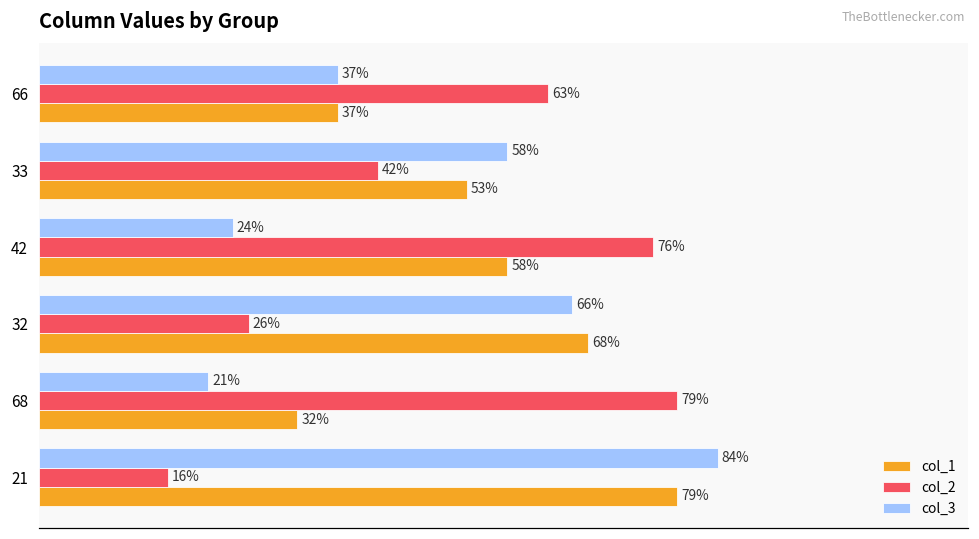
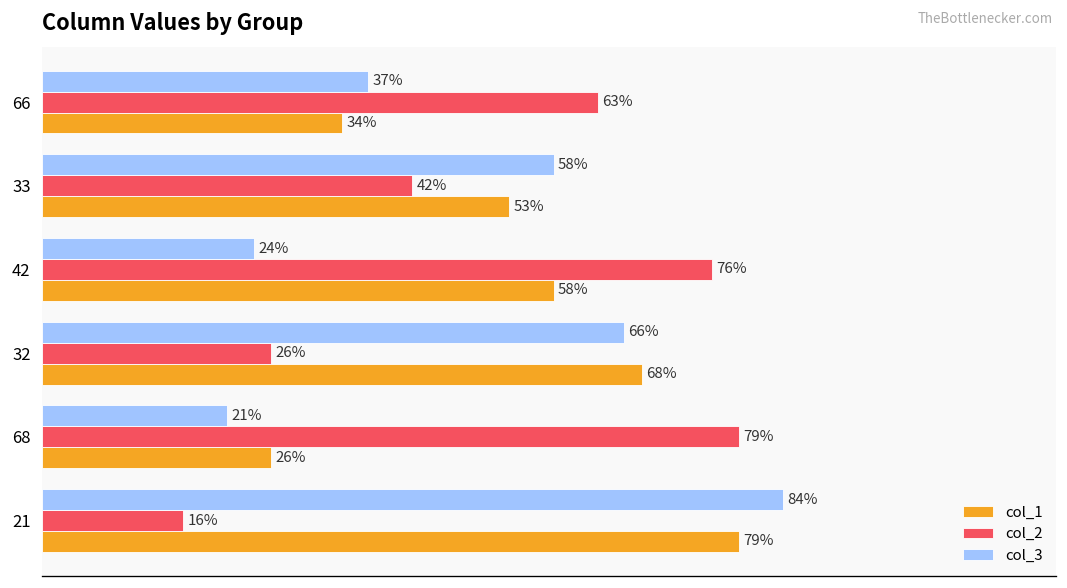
  {
    "col_1": {
-     "66": "37%",
+     "66": "34%",
      "33": "53%",
      "42": "58%",
      "32": "68%",
-     "68": "32%",
+     "68": "26%",
      "21": "79%"
    },
    "col_2": {
      "66": "63%",
      "33": "42%",
      "42": "76%",
      "32": "26%",
      "68": "79%",
      "21": "16%"
    },
    "col_3": {
      "66": "37%",
      "33": "58%",
      "42": "24%",
      "32": "66%",
      "68": "21%",
      "21": "84%"
    }
  }
